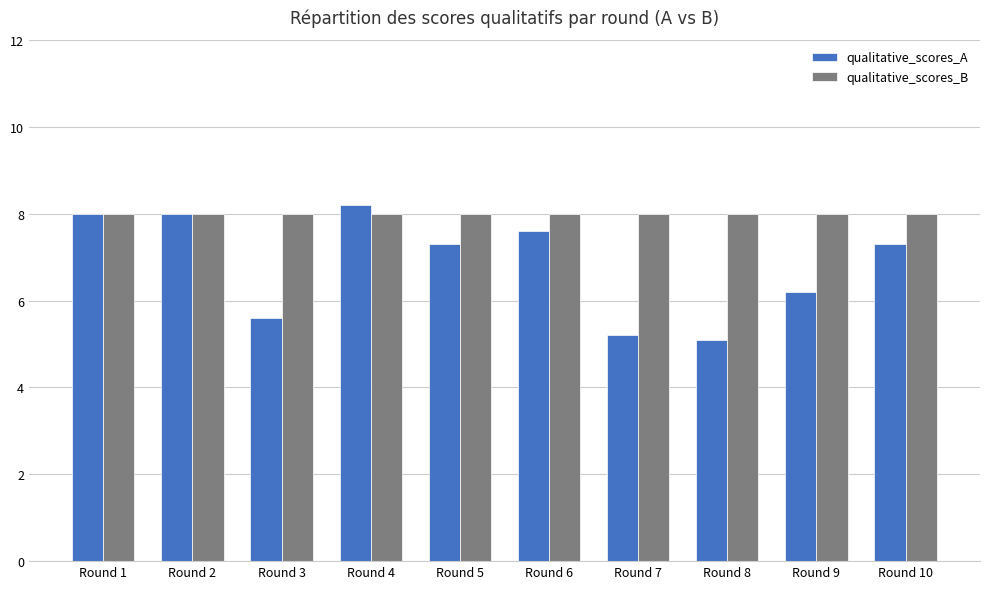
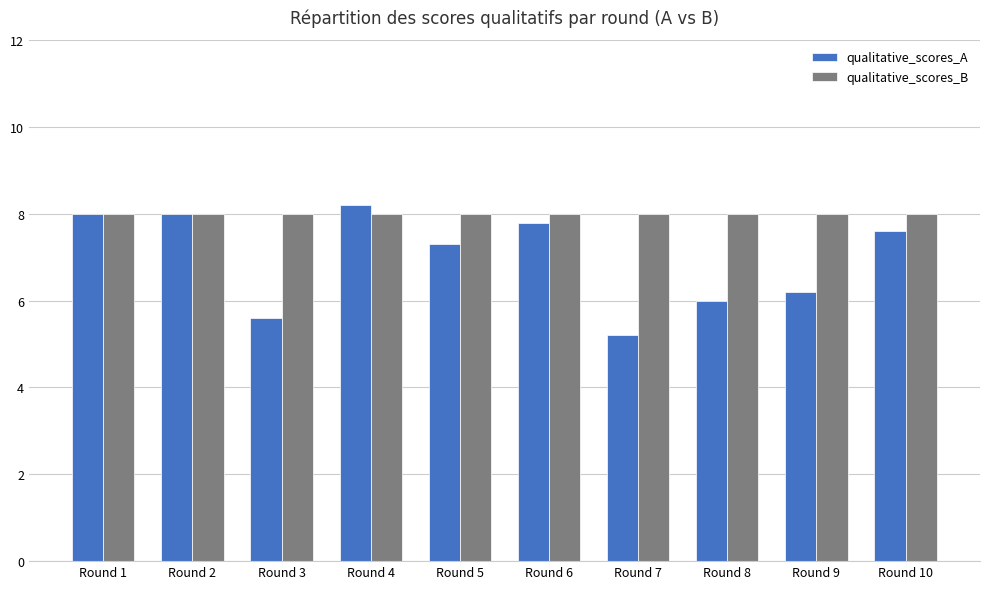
  {
    "qualitative_scores_A": {
      "Round 1": 8.0,
      "Round 2": 8.0,
      "Round 3": 5.6,
      "Round 4": 8.2,
      "Round 5": 7.3,
-     "Round 6": 7.6,
+     "Round 6": 7.8,
      "Round 7": 5.2,
-     "Round 8": 5.1,
+     "Round 8": 6.0,
      "Round 9": 6.2,
-     "Round 10": 7.3
+     "Round 10": 7.6
    },
    "qualitative_scores_B": {
      "Round 1": 8.0,
      "Round 2": 8.0,
      "Round 3": 8.0,
      "Round 4": 8.0,
      "Round 5": 8.0,
      "Round 6": 8.0,
      "Round 7": 8.0,
      "Round 8": 8.0,
      "Round 9": 8.0,
      "Round 10": 8.0
    }
  }
